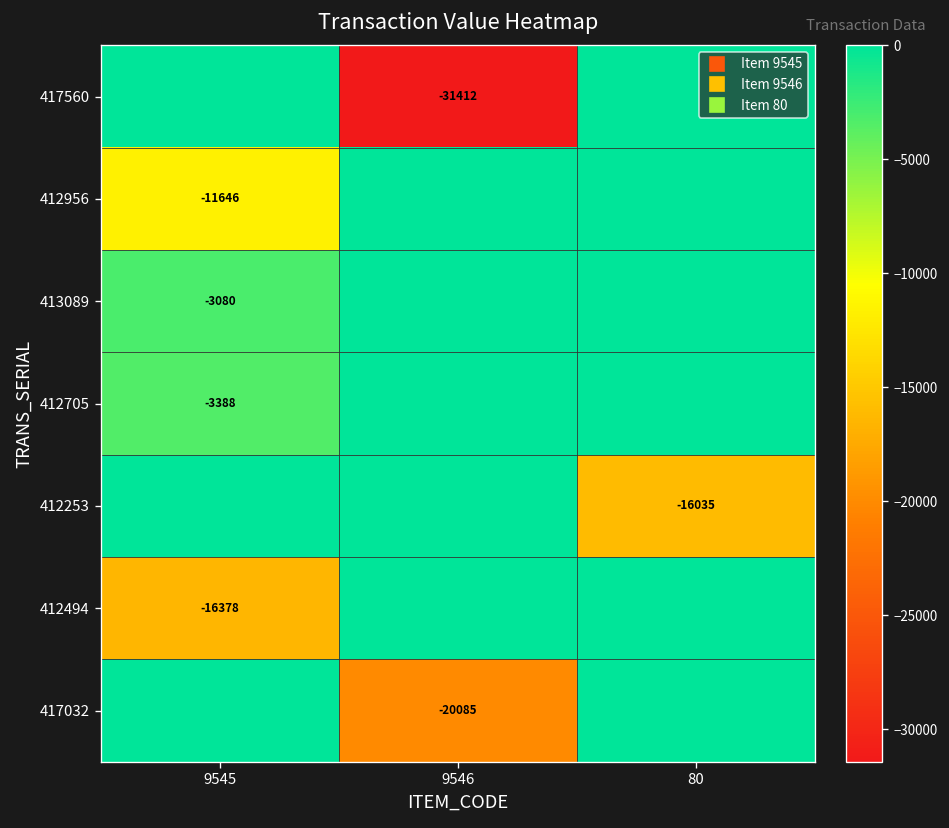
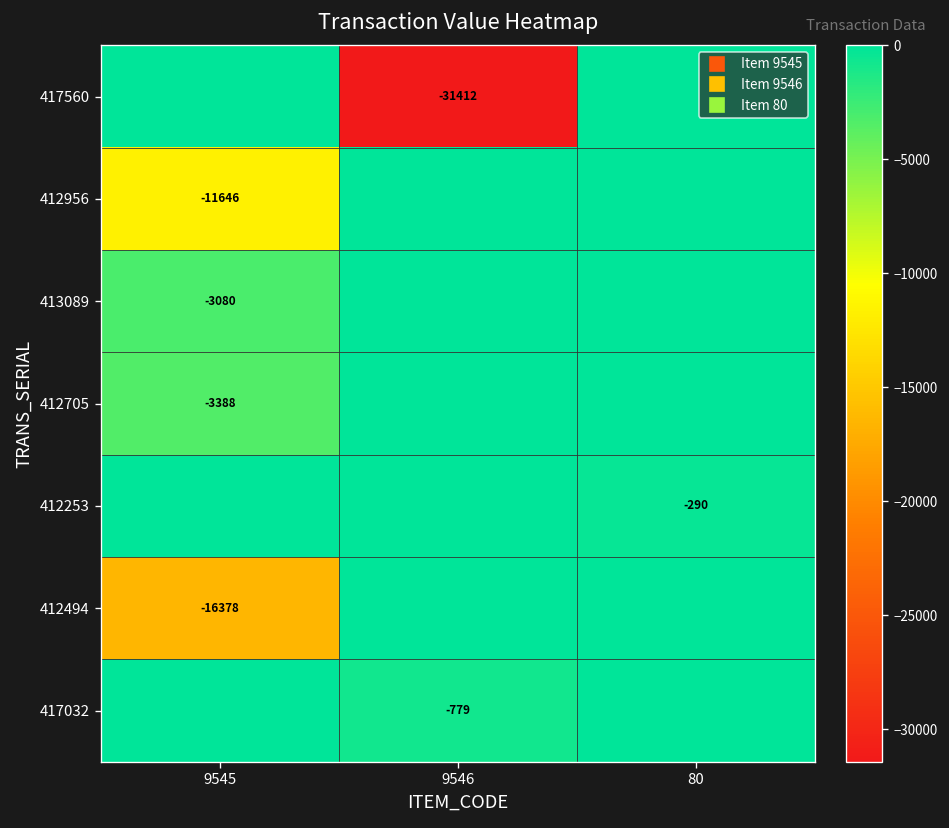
  {
    "417560": {
      "9546": -31412
    },
    "412956": {
      "9545": -11646
    },
    "413089": {
      "9545": -3080
    },
    "412705": {
      "9545": -3388
    },
    "412253": {
-     "80": -16035
+     "80": -290
    },
    "412494": {
      "9545": -16378
    },
    "417032": {
-     "9546": -20085
+     "9546": -779
    }
  }
